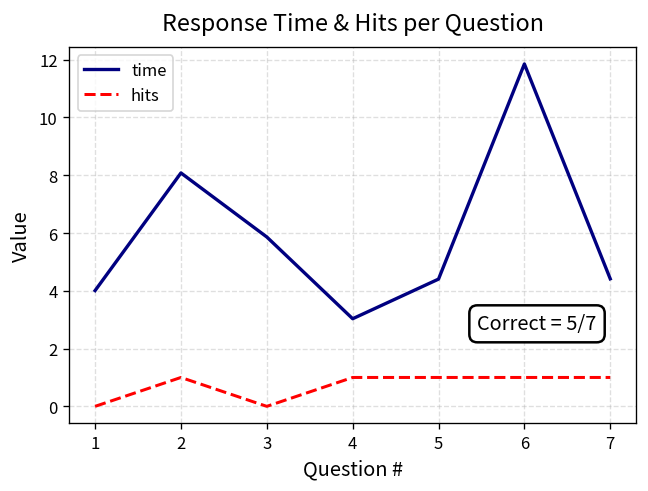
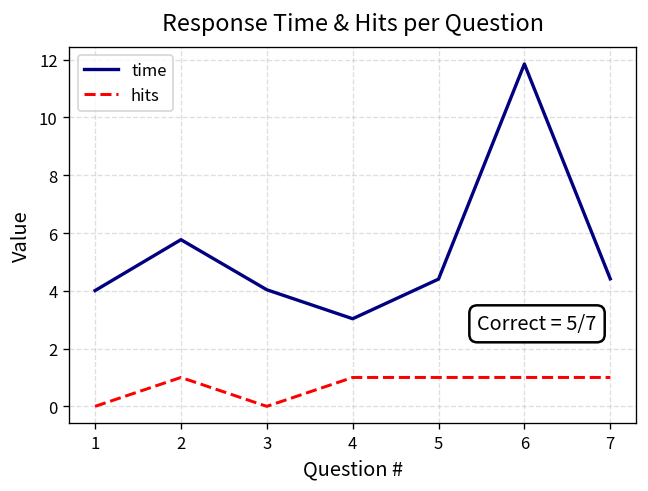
  {
    "time": {
      "1": 4.0,
-     "2": 8.1,
-     "3": 5.9,
+     "2": 5.8,
+     "3": 4.0,
      "4": 3.0,
      "5": 4.4,
      "6": 11.9,
      "7": 4.4
    },
    "hits": {
      "1": 0.0,
      "2": 1.0,
      "3": 0.0,
      "4": 1.0,
      "5": 1.0,
      "6": 1.0,
      "7": 1.0
    }
  }
